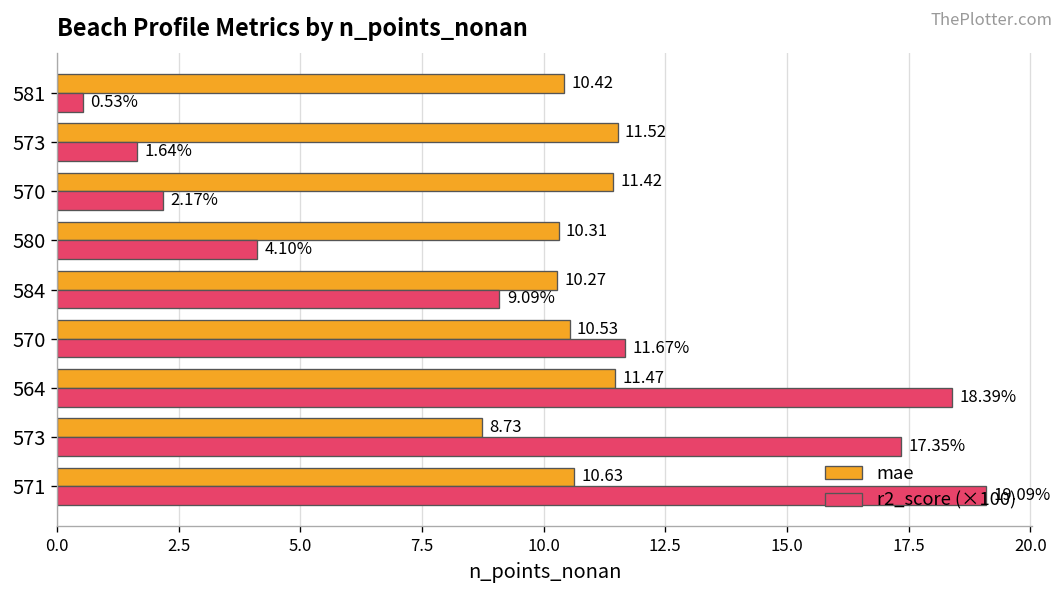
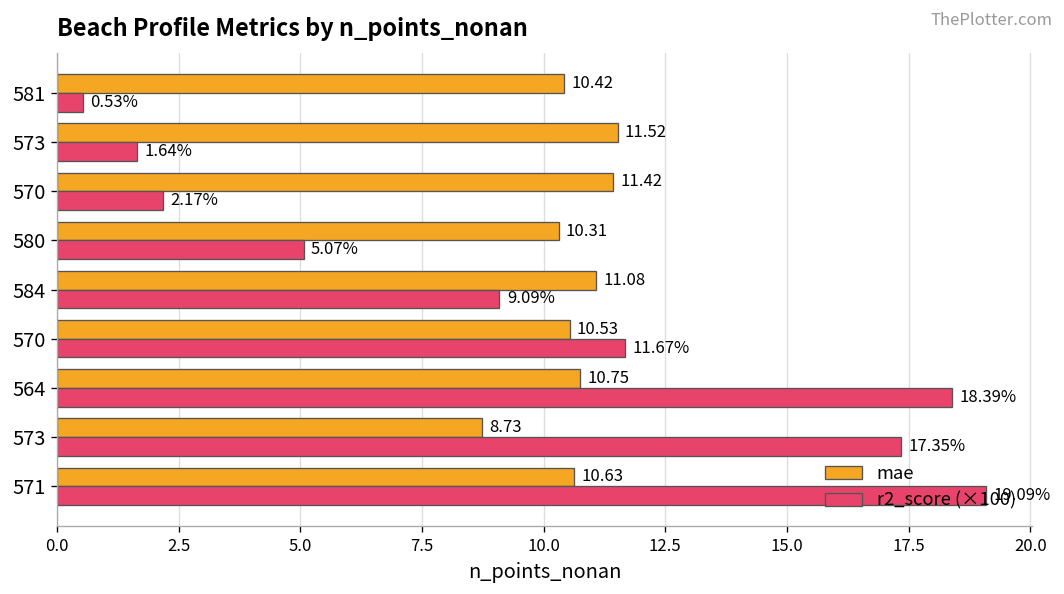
  {
    "mae": {
      "581": "10.42",
      "580": "10.31",
-     "584": "10.27",
-     "564": "11.47",
+     "584": "11.08",
+     "564": "10.75",
      "571": "10.63"
    },
    "r2_score (×100)": {
      "581": "0.53%",
-     "580": "4.10%",
+     "580": "5.07%",
      "584": "9.09%",
      "564": "18.39%",
      "571": "19.09%"
    }
  }
